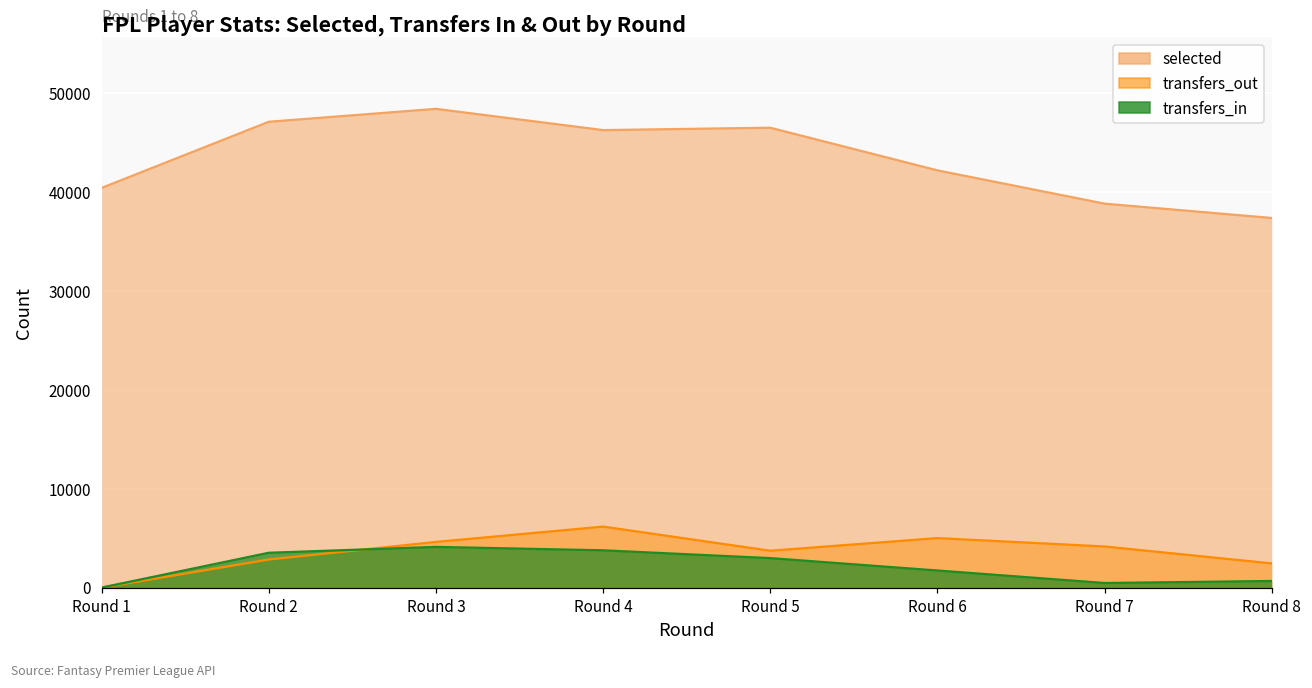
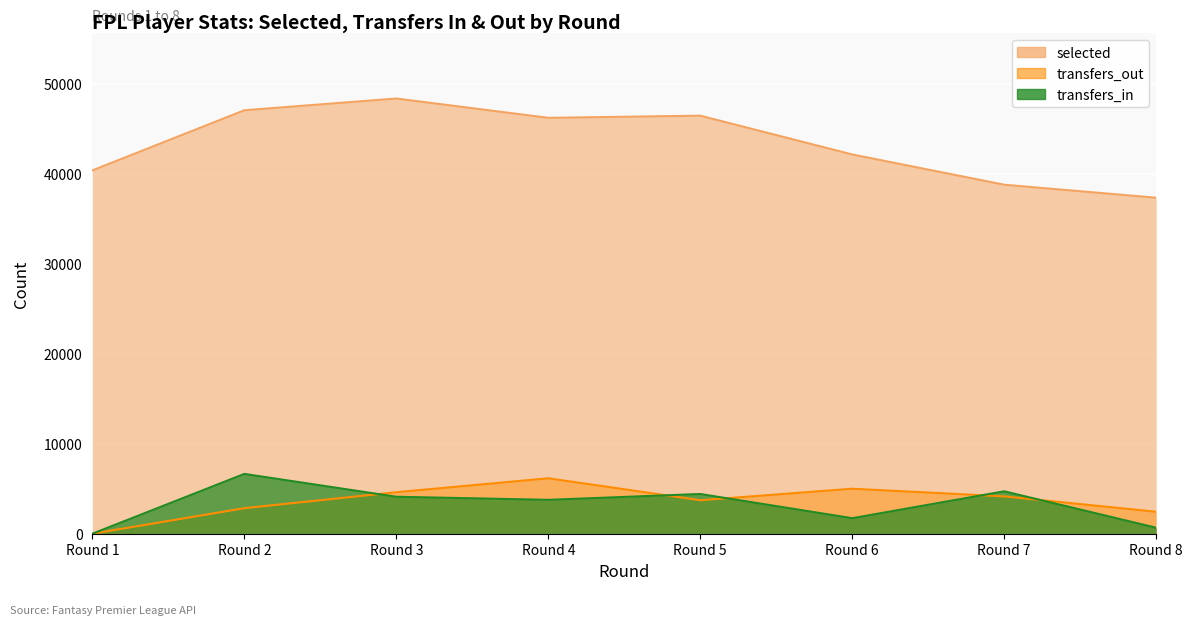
  {
    "transfers_in": {
-     "Round 2": 4000,
+     "Round 2": 7000,
      "Round 3": 4000,
      "Round 4": 4000,
-     "Round 5": 3000,
+     "Round 5": 4000,
      "Round 6": 2000,
-     "Round 7": 0,
+     "Round 7": 5000,
      "Round 8": 1000
    }
  }
